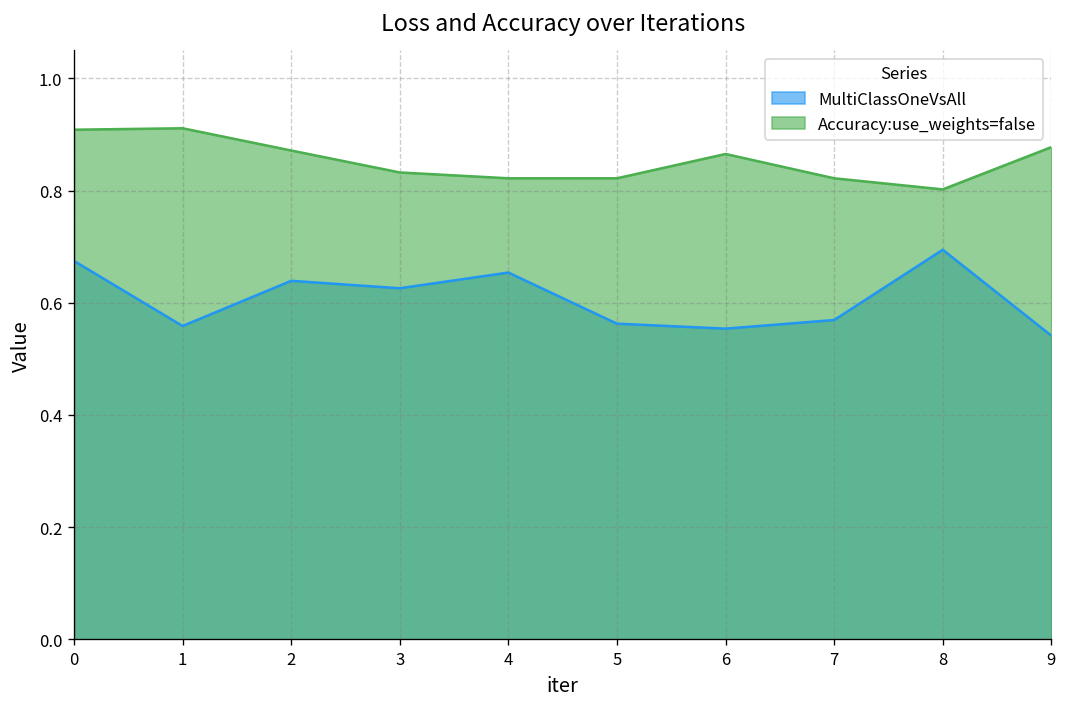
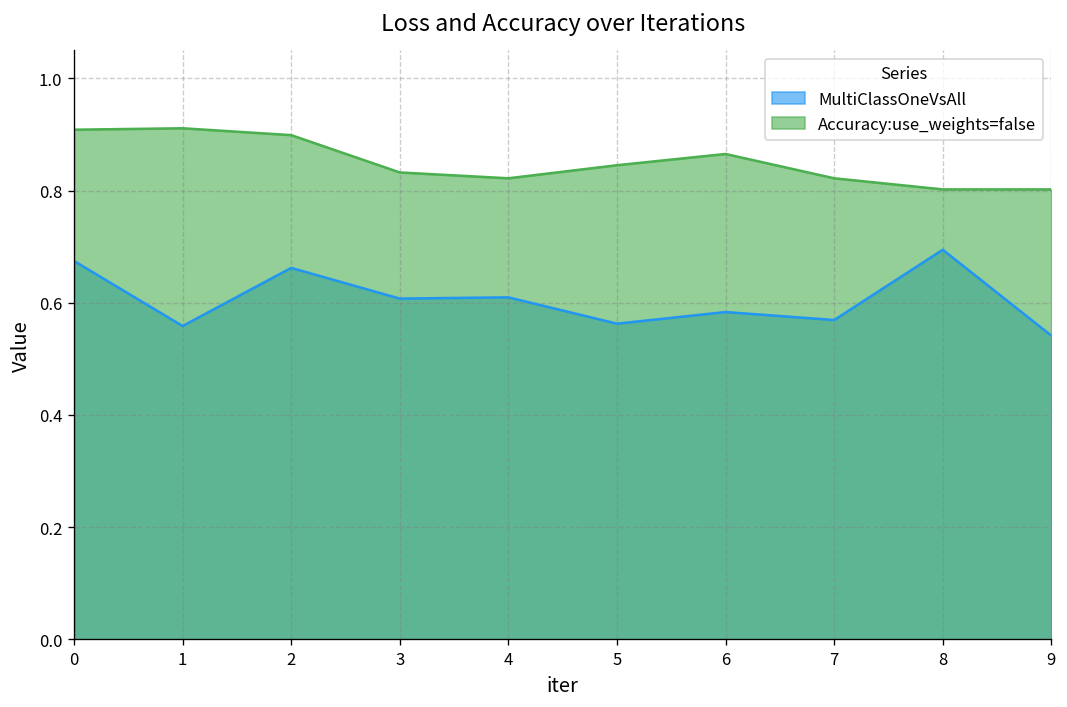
  {
    "MultiClassOneVsAll": {
      "0": 0.67,
      "1": 0.56,
-     "2": 0.64,
-     "3": 0.63,
-     "4": 0.65,
+     "2": 0.66,
+     "3": 0.61,
+     "4": 0.61,
      "5": 0.56,
-     "6": 0.55,
+     "6": 0.58,
      "7": 0.57,
      "8": 0.69,
      "9": 0.54
    },
    "Accuracy:use_weights=false": {
      "0": 0.91,
      "1": 0.91,
-     "2": 0.87,
+     "2": 0.90,
      "3": 0.83,
      "4": 0.82,
-     "5": 0.82,
+     "5": 0.85,
      "6": 0.87,
      "7": 0.82,
      "8": 0.80,
-     "9": 0.88
+     "9": 0.80
    }
  }
